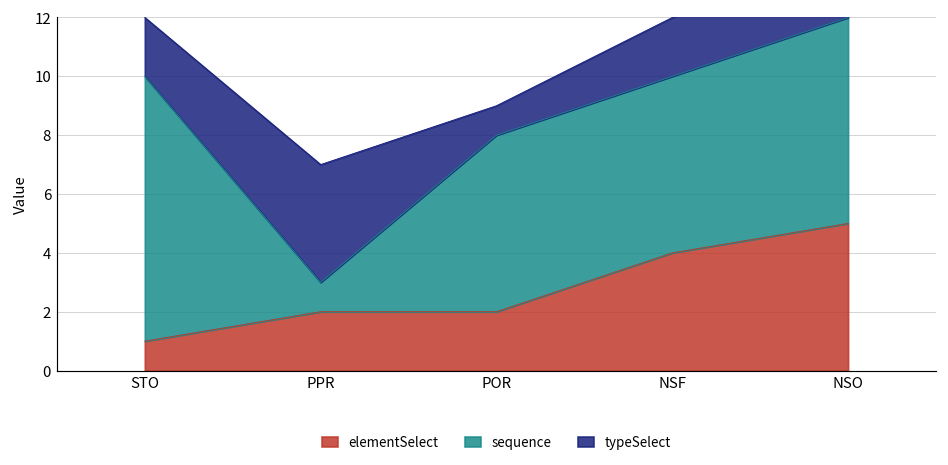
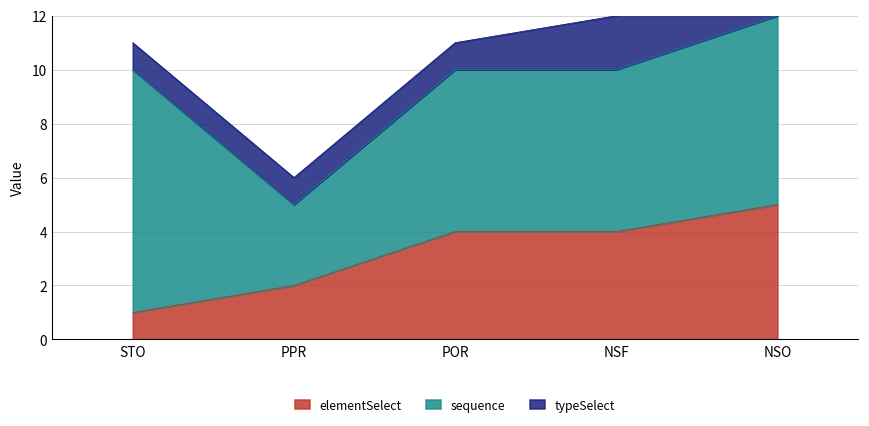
  {
    "elementSelect": {
      "STO": 1,
      "PPR": 2,
-     "POR": 2,
+     "POR": 4,
      "NSF": 4,
      "NSO": 5
    },
    "sequence": {
      "STO": 9,
-     "PPR": 1,
+     "PPR": 3,
      "POR": 6,
      "NSF": 6,
      "NSO": 7
    },
    "typeSelect": {
-     "STO": 2,
-     "PPR": 4,
+     "STO": 1,
+     "PPR": 1,
      "POR": 1,
      "NSF": 2
    }
  }
